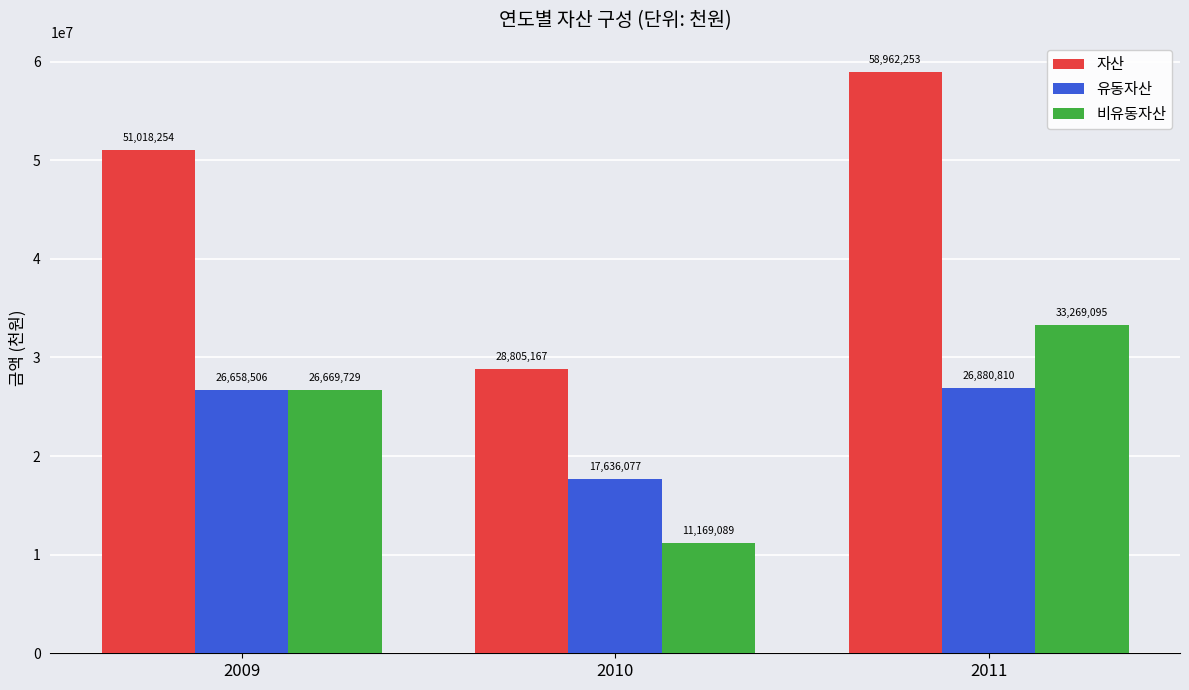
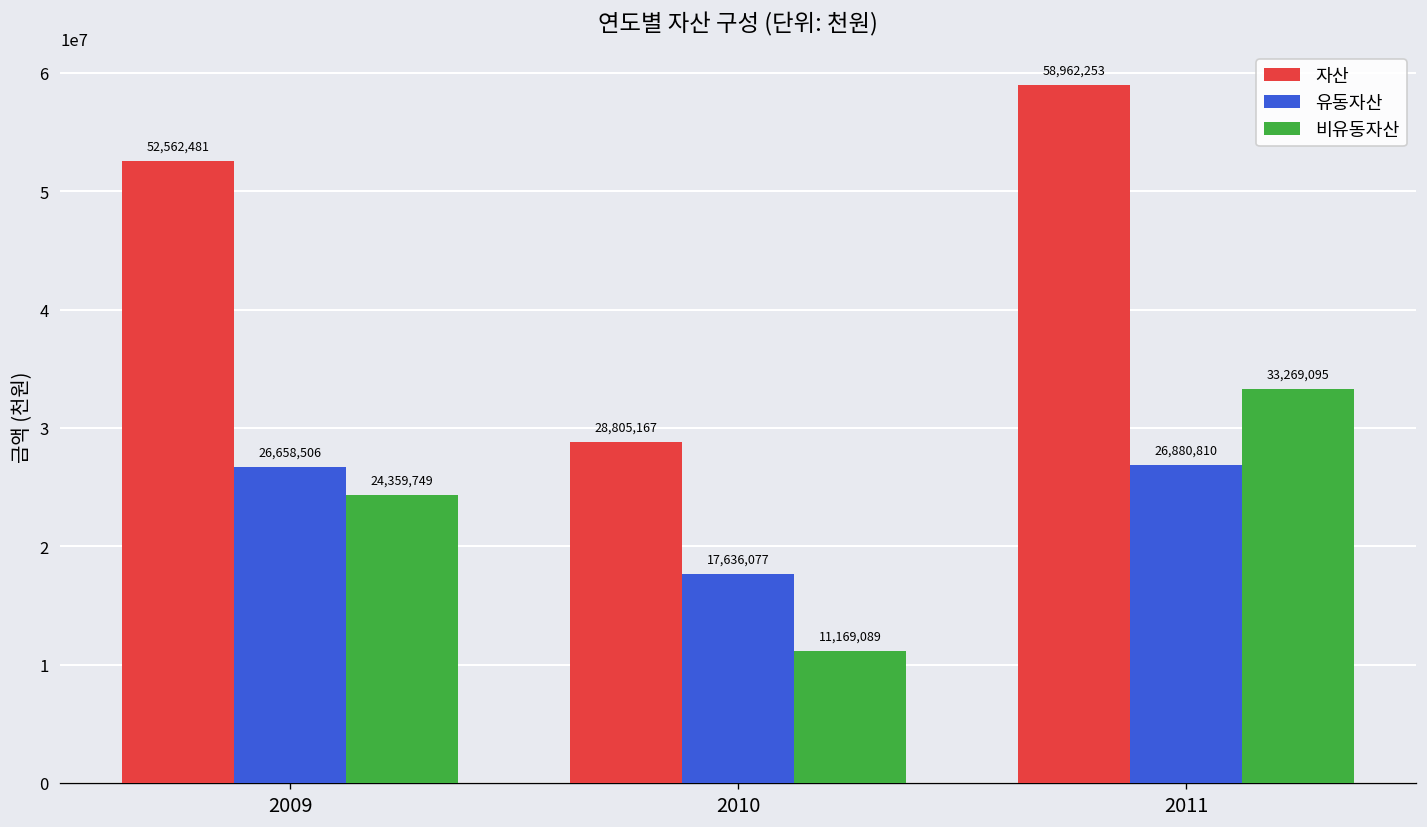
  {
    "자산": {
-     "2009": "51,018,254",
+     "2009": "52,562,481",
      "2010": "28,805,167",
      "2011": "58,962,253"
    },
    "유동자산": {
      "2009": "26,658,506",
      "2010": "17,636,077",
      "2011": "26,880,810"
    },
    "비유동자산": {
-     "2009": "26,669,729",
+     "2009": "24,359,749",
      "2010": "11,169,089",
      "2011": "33,269,095"
    }
  }
